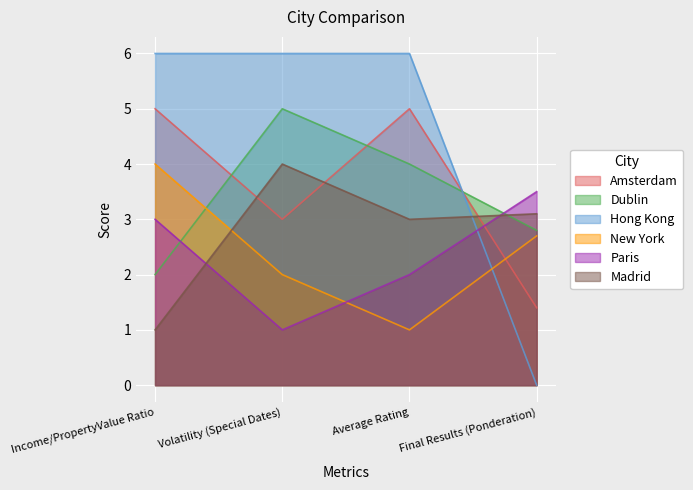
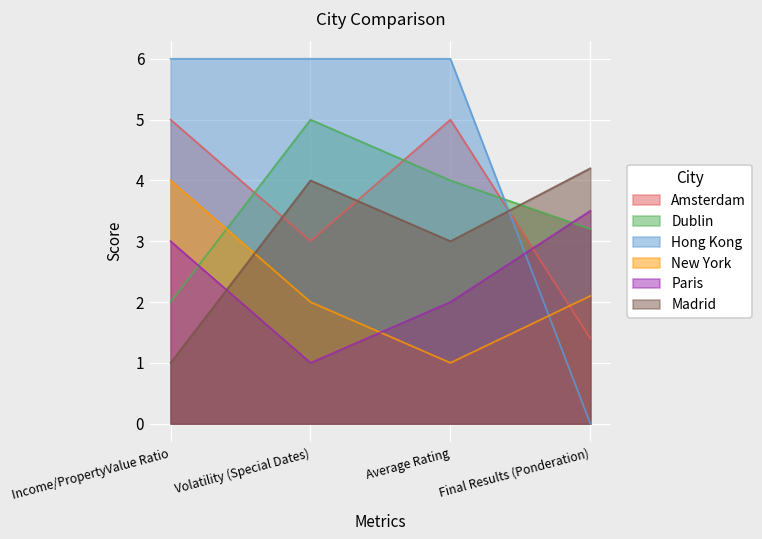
  {
    "Amsterdam": {
      "Income/PropertyValue Ratio": 5.0,
      "Volatility (Special Dates)": 3.0,
      "Average Rating": 5.0,
      "Final Results (Ponderation)": 1.4
    },
    "Dublin": {
      "Income/PropertyValue Ratio": 2.0,
      "Volatility (Special Dates)": 5.0,
      "Average Rating": 4.0,
-     "Final Results (Ponderation)": 2.8
+     "Final Results (Ponderation)": 3.2
    },
    "Hong Kong": {
      "Income/PropertyValue Ratio": 6.0,
      "Volatility (Special Dates)": 6.0,
      "Average Rating": 6.0,
      "Final Results (Ponderation)": 0.0
    },
    "New York": {
      "Income/PropertyValue Ratio": 4.0,
      "Volatility (Special Dates)": 2.0,
      "Average Rating": 1.0,
-     "Final Results (Ponderation)": 2.7
+     "Final Results (Ponderation)": 2.1
    },
    "Paris": {
      "Income/PropertyValue Ratio": 3.0,
      "Volatility (Special Dates)": 1.0,
      "Average Rating": 2.0,
      "Final Results (Ponderation)": 3.5
    },
    "Madrid": {
      "Income/PropertyValue Ratio": 1.0,
      "Volatility (Special Dates)": 4.0,
      "Average Rating": 3.0,
-     "Final Results (Ponderation)": 3.1
+     "Final Results (Ponderation)": 4.2
    }
  }
